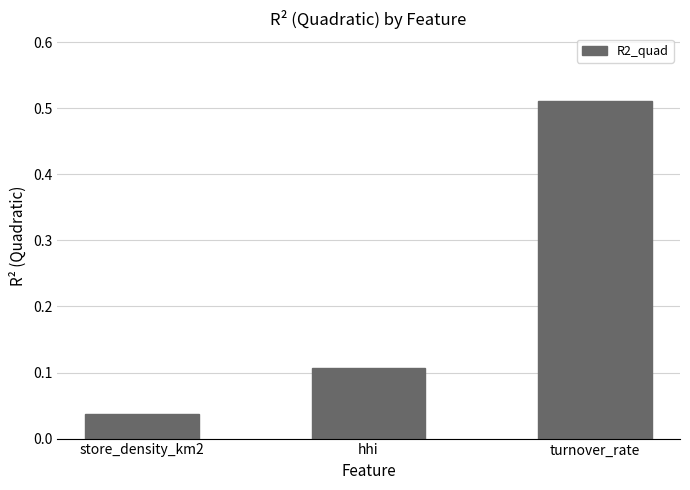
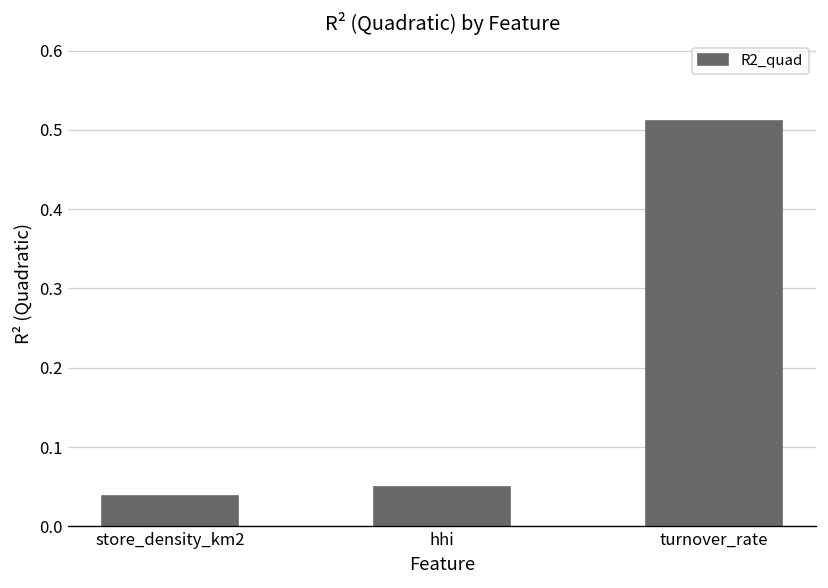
  {
    "store_density_km2": 0.04,
-   "hhi": 0.11,
+   "hhi": 0.05,
    "turnover_rate": 0.51
  }
